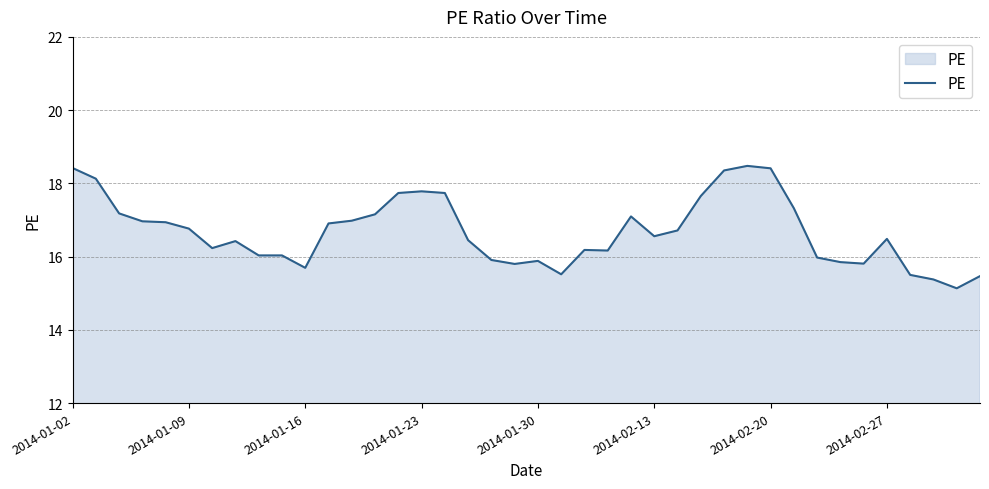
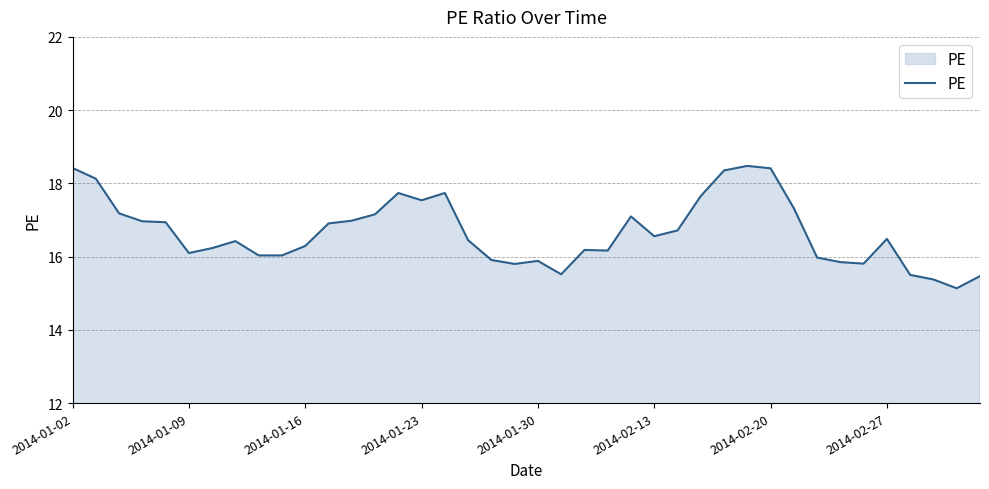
  {
    "2014-01-02": 18.4,
-   "2014-01-09": 16.8,
-   "2014-01-16": 15.7,
-   "2014-01-23": 17.8,
+   "2014-01-09": 16.1,
+   "2014-01-16": 16.3,
+   "2014-01-23": 17.5,
    "2014-01-30": 15.9,
    "2014-02-13": 16.6,
    "2014-02-20": 18.4,
    "2014-02-27": 16.5
  }
